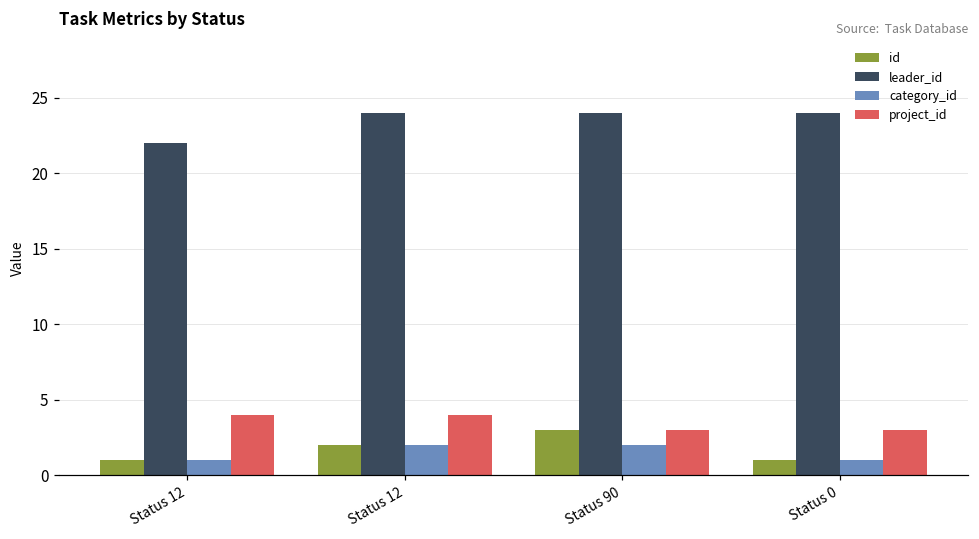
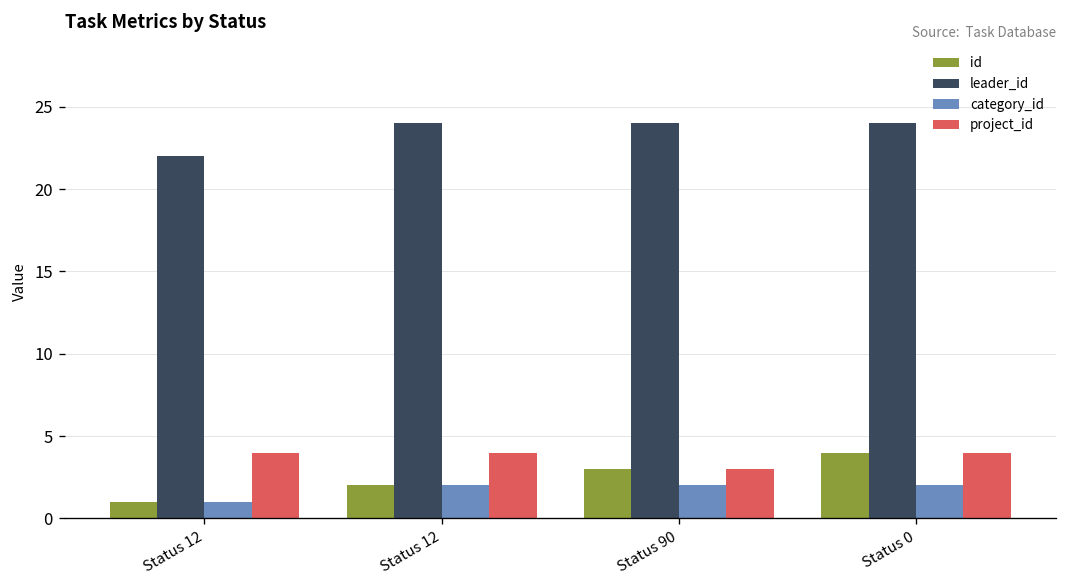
  {
    "id": {
      "Status 90": 3,
-     "Status 0": 1
+     "Status 0": 4
    },
    "leader_id": {
      "Status 90": 24,
      "Status 0": 24
    },
    "category_id": {
      "Status 90": 2,
-     "Status 0": 1
+     "Status 0": 2
    },
    "project_id": {
      "Status 90": 3,
-     "Status 0": 3
+     "Status 0": 4
    }
  }
